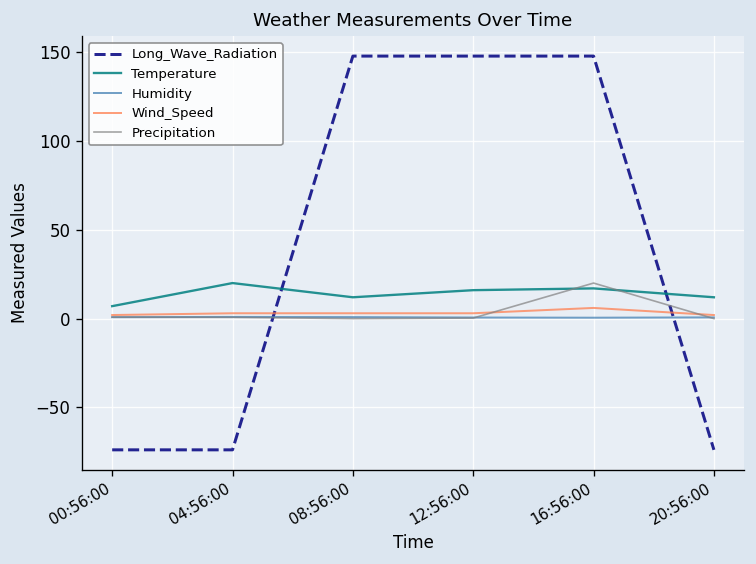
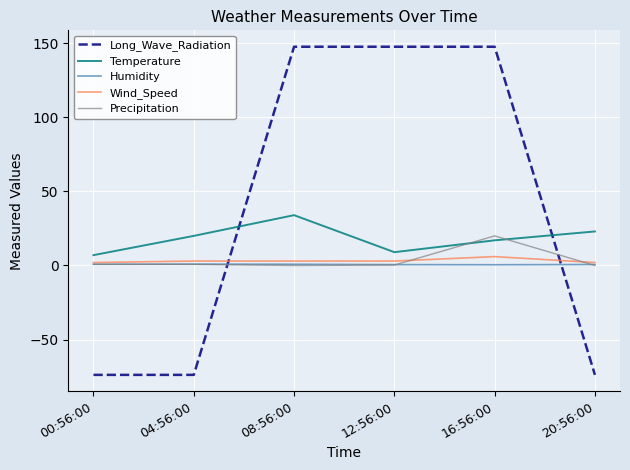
  {
    "Long_Wave_Radiation": {
      "00:56:00": -74,
      "04:56:00": -74,
      "08:56:00": 148,
      "12:56:00": 148,
      "16:56:00": 148,
      "20:56:00": -74
    },
    "Temperature": {
      "00:56:00": 7,
      "04:56:00": 20,
-     "08:56:00": 12,
-     "12:56:00": 16,
+     "08:56:00": 34,
+     "12:56:00": 9,
      "16:56:00": 17,
-     "20:56:00": 12
+     "20:56:00": 23
    },
    "Humidity": {
      "16:56:00": 1
    },
    "Wind_Speed": {
      "04:56:00": 3,
      "08:56:00": 3,
      "12:56:00": 3,
      "16:56:00": 6
    },
    "Precipitation": {
      "16:56:00": 20
    }
  }
